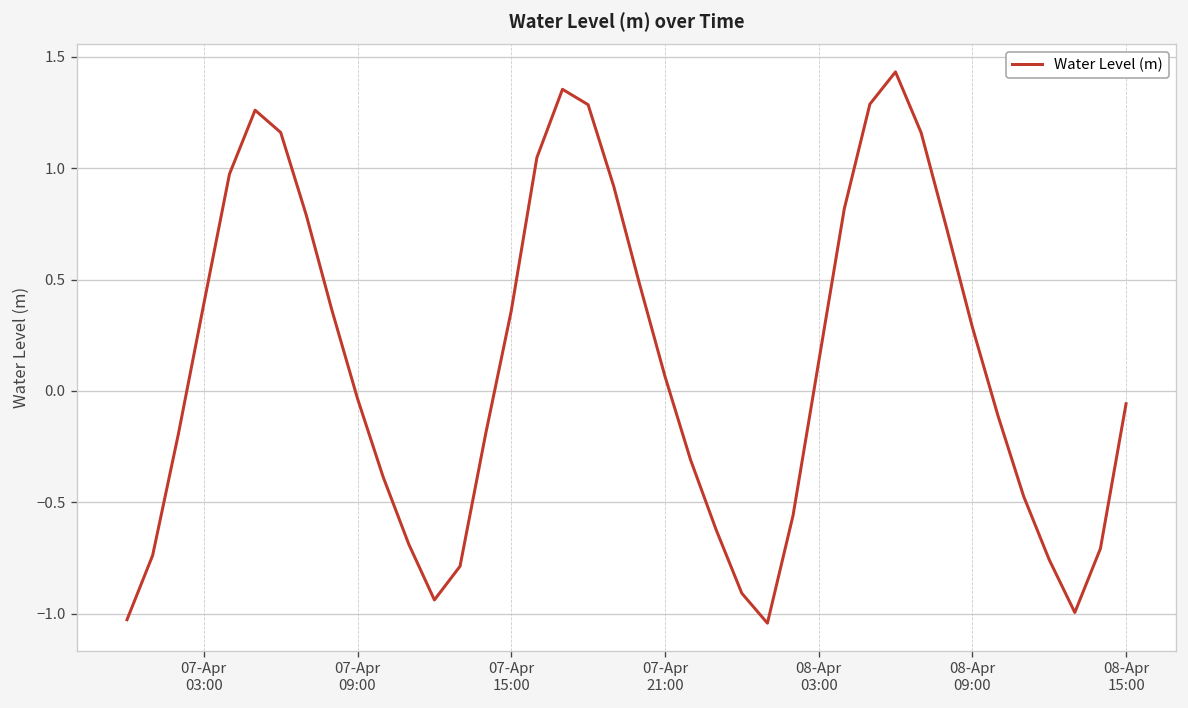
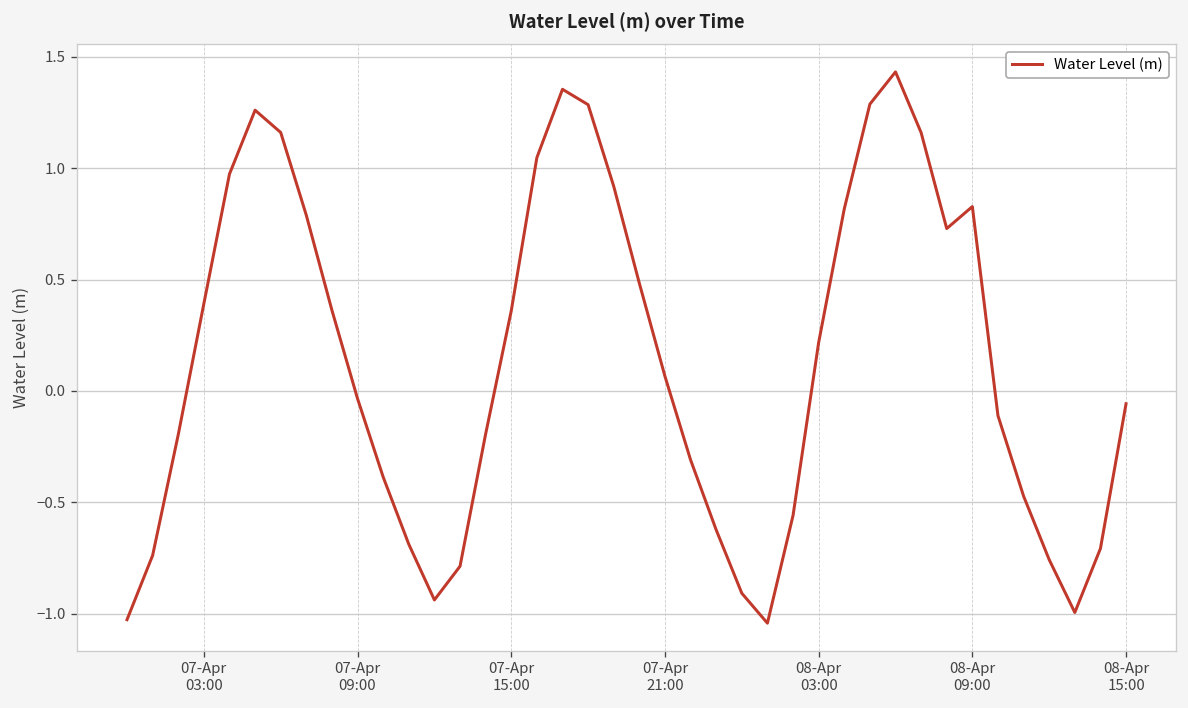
  {
    "07-Apr 03:00": 0.39,
    "07-Apr 09:00": -0.04,
    "07-Apr 15:00": 0.36,
    "07-Apr 21:00": 0.07,
-   "08-Apr 03:00": 0.13,
-   "08-Apr 09:00": 0.29,
+   "08-Apr 03:00": 0.22,
+   "08-Apr 09:00": 0.83,
    "08-Apr 15:00": -0.06
  }
